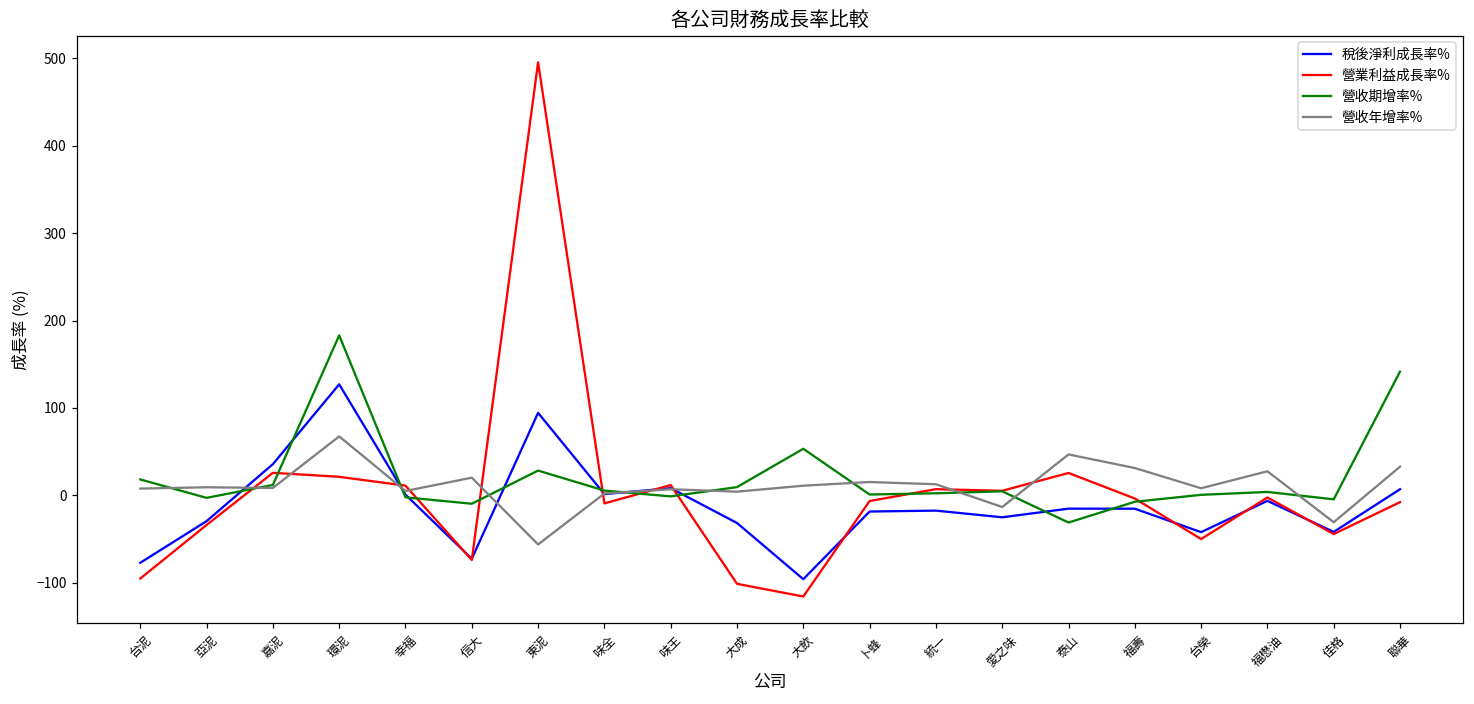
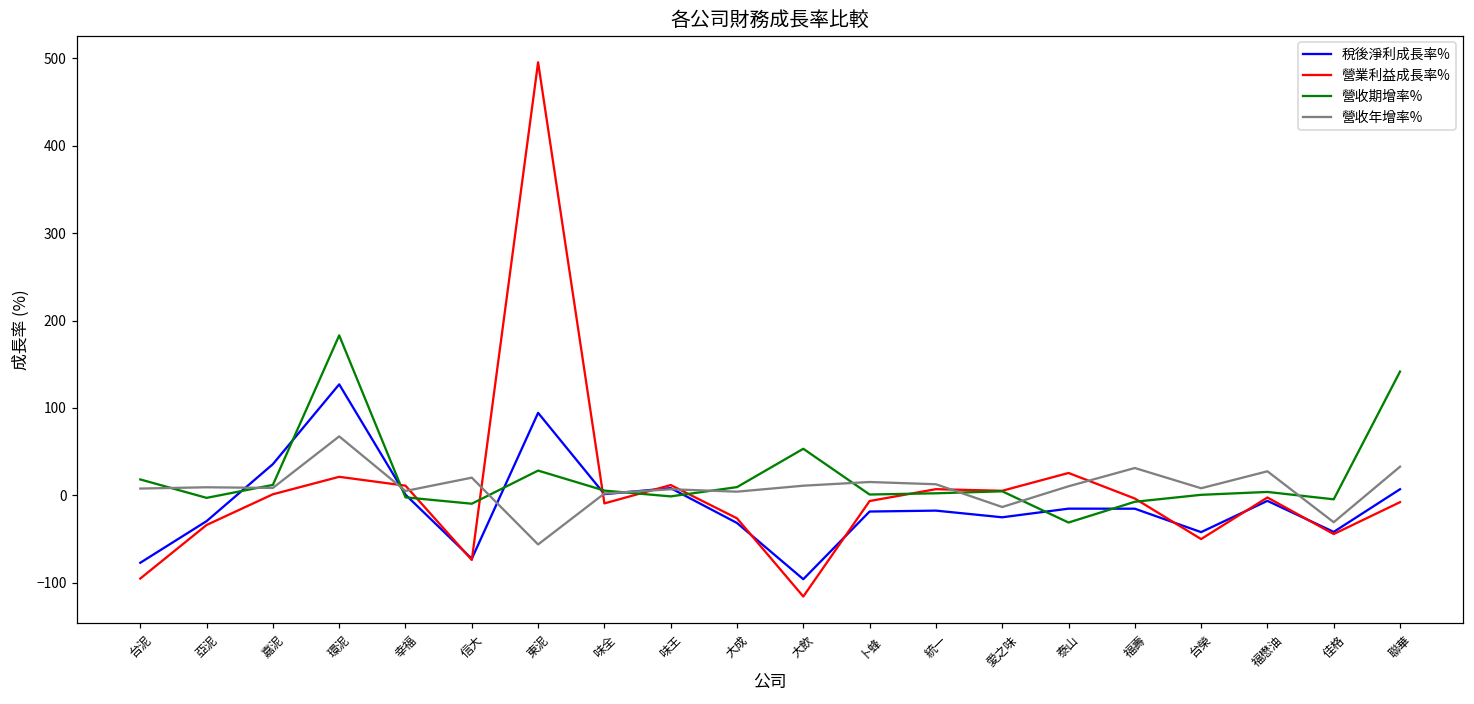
  {
    "稅後淨利成長率%": {
      "台泥": -80,
      "亞泥": -30,
      "嘉泥": 40,
      "環泥": 130,
      "東泥": 90,
      "大成": -30,
      "大飲": -100,
      "卜蜂": -20,
      "統一": -20,
      "愛之味": -30,
      "泰山": -20,
      "福壽": -20,
      "台榮": -40,
      "福懋油": -10,
      "聯華": 10
    },
    "營業利益成長率%": {
      "台泥": -100,
      "亞泥": -30,
-     "嘉泥": 30,
+     "嘉泥": 0,
      "環泥": 20,
      "幸福": 10,
      "東泥": 500,
      "味全": -10,
      "味王": 10,
-     "大成": -100,
+     "大成": -30,
      "大飲": -120,
      "卜蜂": -10,
      "統一": 10,
      "泰山": 30,
      "福壽": 0,
      "台榮": -50,
      "福懋油": 0,
      "聯華": -10
    },
    "營收期增率%": {
      "台泥": 20,
      "亞泥": 0,
      "嘉泥": 10,
      "環泥": 180,
      "信大": -10,
      "東泥": 30,
      "味全": 10,
      "味王": 0,
      "大成": 10,
      "大飲": 50,
      "卜蜂": 0,
      "統一": 0,
      "泰山": -30,
      "福壽": -10,
      "台榮": 0,
      "福懋油": 0,
      "佳格": 0,
      "聯華": 140
    },
    "營收年增率%": {
      "台泥": 10,
      "亞泥": 10,
      "嘉泥": 10,
      "環泥": 70,
      "幸福": 10,
      "信大": 20,
      "東泥": -60,
      "大成": 0,
      "大飲": 10,
      "卜蜂": 20,
      "統一": 10,
      "愛之味": -10,
-     "泰山": 50,
+     "泰山": 10,
      "福壽": 30,
      "台榮": 10,
      "福懋油": 30,
      "佳格": -30,
      "聯華": 30
    }
  }
